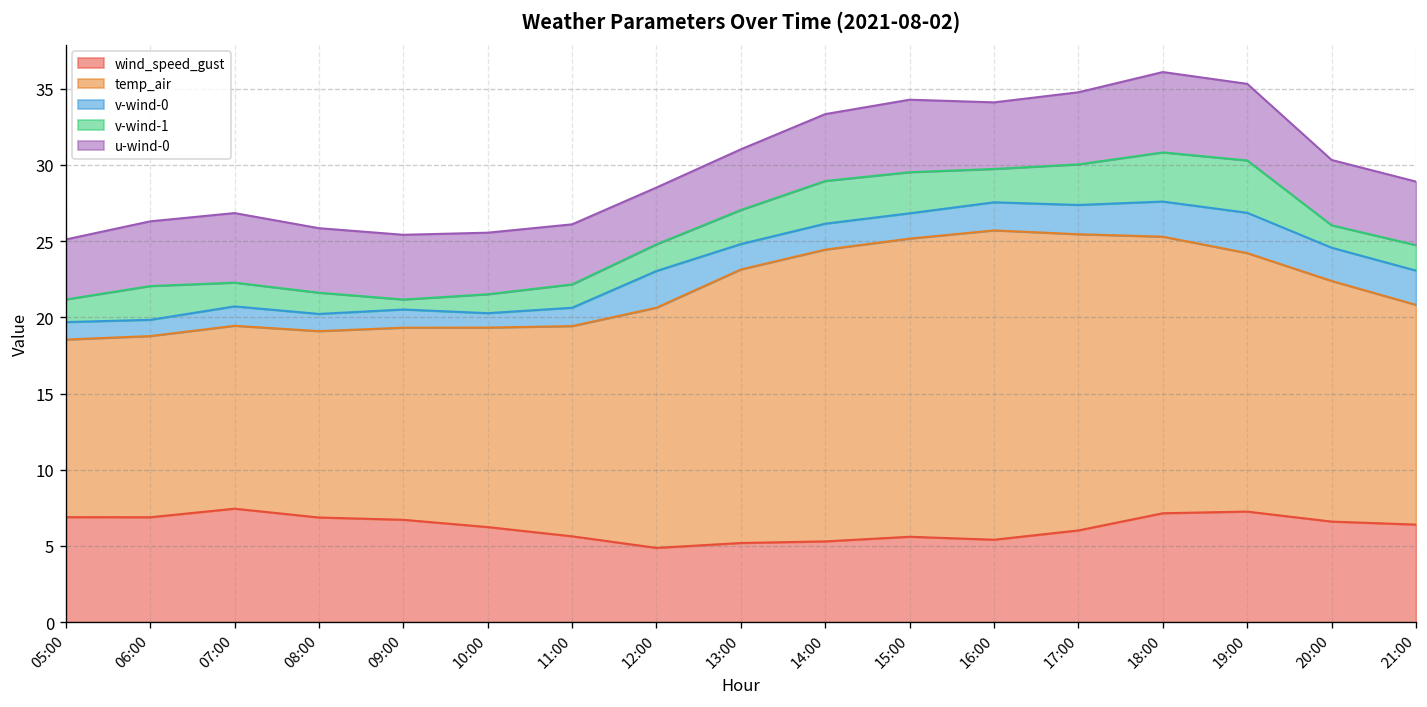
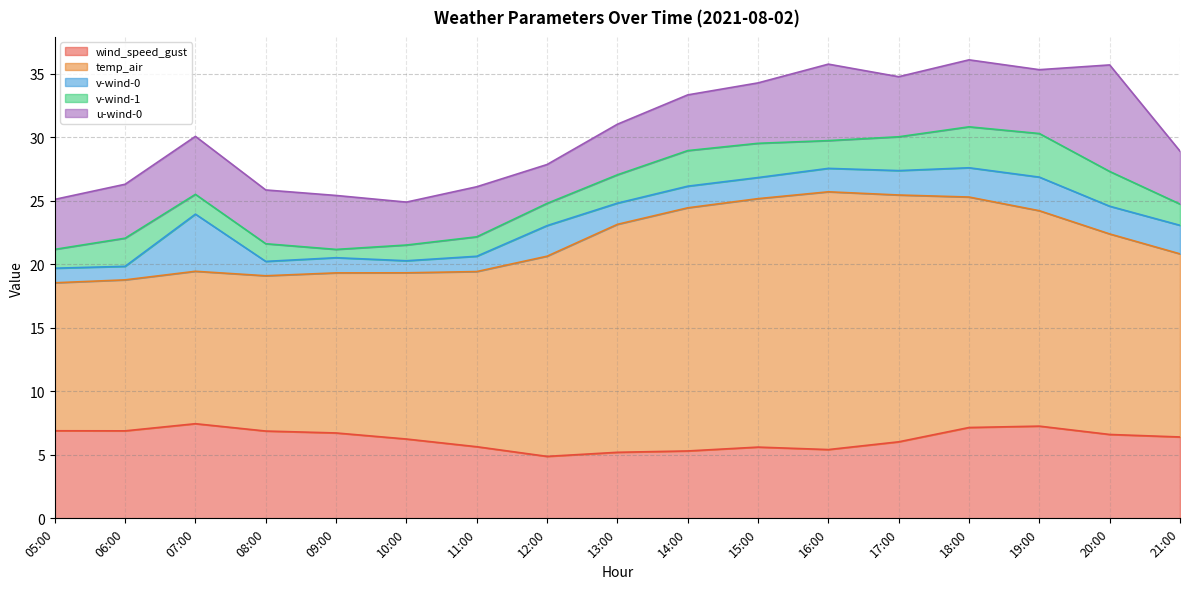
  {
    "v-wind-0": {
      "05:00": 1.1,
      "06:00": 1.1,
-     "07:00": 1.3,
+     "07:00": 4.5,
      "08:00": 1.1,
      "09:00": 1.2,
      "10:00": 0.9,
      "11:00": 1.2,
      "12:00": 2.4,
      "13:00": 1.7,
      "14:00": 1.7,
      "15:00": 1.7,
      "16:00": 1.8,
      "17:00": 1.9,
      "18:00": 2.3,
      "19:00": 2.6,
      "20:00": 2.2,
      "21:00": 2.2
    },
    "v-wind-1": {
      "05:00": 1.5,
      "06:00": 2.2,
      "07:00": 1.6,
      "08:00": 1.4,
      "09:00": 0.7,
      "10:00": 1.2,
      "11:00": 1.5,
      "12:00": 1.7,
      "13:00": 2.2,
      "14:00": 2.8,
      "15:00": 2.7,
      "16:00": 2.2,
      "17:00": 2.7,
      "18:00": 3.2,
      "19:00": 3.4,
-     "20:00": 1.5,
+     "20:00": 2.7,
      "21:00": 1.7
    },
    "u-wind-0": {
      "05:00": 3.9,
      "06:00": 4.2,
      "07:00": 4.6,
      "08:00": 4.2,
      "09:00": 4.2,
-     "10:00": 4.0,
+     "10:00": 3.4,
      "11:00": 3.9,
-     "12:00": 3.7,
+     "12:00": 3.1,
      "13:00": 4.0,
      "14:00": 4.4,
      "15:00": 4.8,
-     "16:00": 4.4,
+     "16:00": 6.0,
      "17:00": 4.7,
      "18:00": 5.3,
      "19:00": 5.0,
-     "20:00": 4.3,
+     "20:00": 8.4,
      "21:00": 4.2
    }
  }
